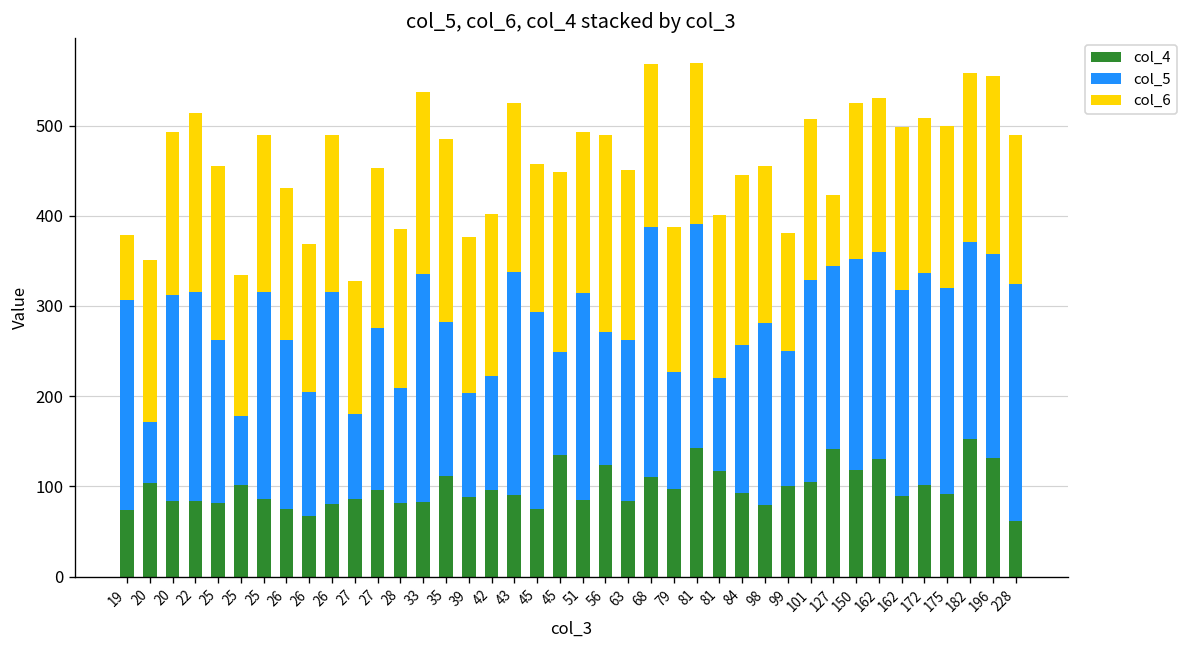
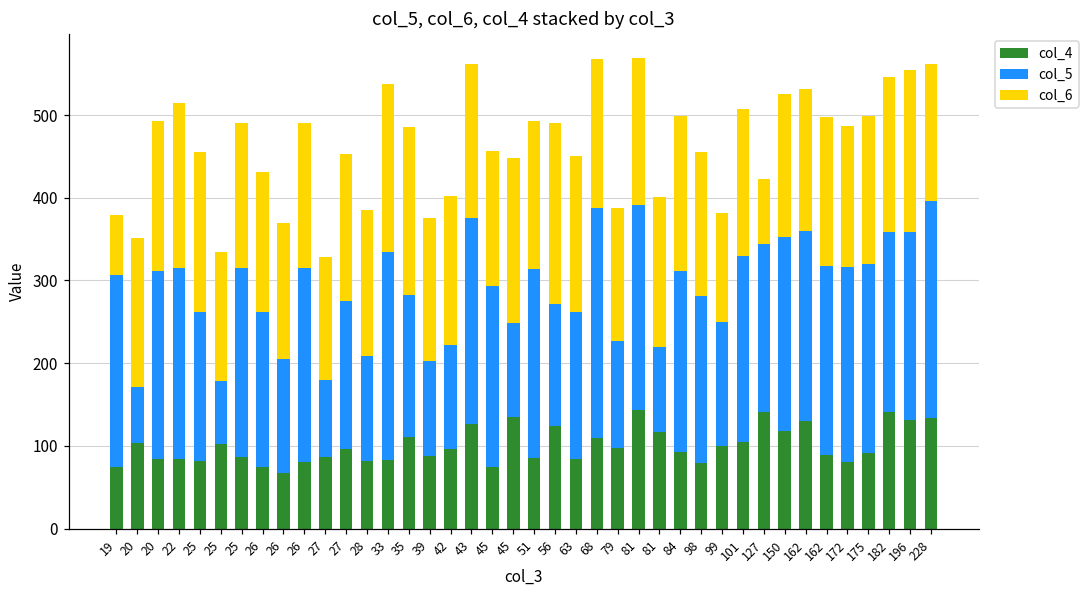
  {
    "col_4": {
      "19": 70,
      "22": 80,
      "28": 80,
      "33": 80,
      "35": 110,
      "39": 90,
      "42": 100,
-     "43": 90,
+     "43": 130,
      "51": 90,
      "56": 120,
      "63": 80,
      "68": 110,
      "79": 100,
      "84": 90,
      "98": 80,
      "99": 100,
      "101": 110,
      "127": 140,
      "150": 120,
-     "172": 100,
+     "172": 80,
      "175": 90,
-     "182": 150,
+     "182": 140,
      "196": 130,
-     "228": 60
+     "228": 130
    },
    "col_5": {
      "19": 230,
      "22": 230,
      "28": 130,
      "33": 250,
      "35": 170,
      "39": 120,
      "42": 130,
      "43": 250,
      "51": 230,
      "56": 150,
      "63": 180,
      "68": 280,
      "79": 130,
-     "84": 160,
+     "84": 220,
      "98": 200,
      "99": 150,
      "101": 220,
      "127": 200,
      "150": 230,
      "172": 240,
      "175": 230,
      "182": 220,
      "196": 230,
      "228": 260
    },
    "col_6": {
      "19": 70,
      "22": 200,
      "28": 180,
      "33": 200,
      "35": 200,
      "39": 170,
      "42": 180,
      "43": 190,
      "51": 180,
      "56": 220,
      "63": 190,
      "68": 180,
      "79": 160,
      "84": 190,
      "98": 170,
      "99": 130,
      "101": 180,
      "127": 80,
      "150": 170,
      "172": 170,
      "175": 180,
      "182": 190,
      "196": 200,
      "228": 170
    }
  }
